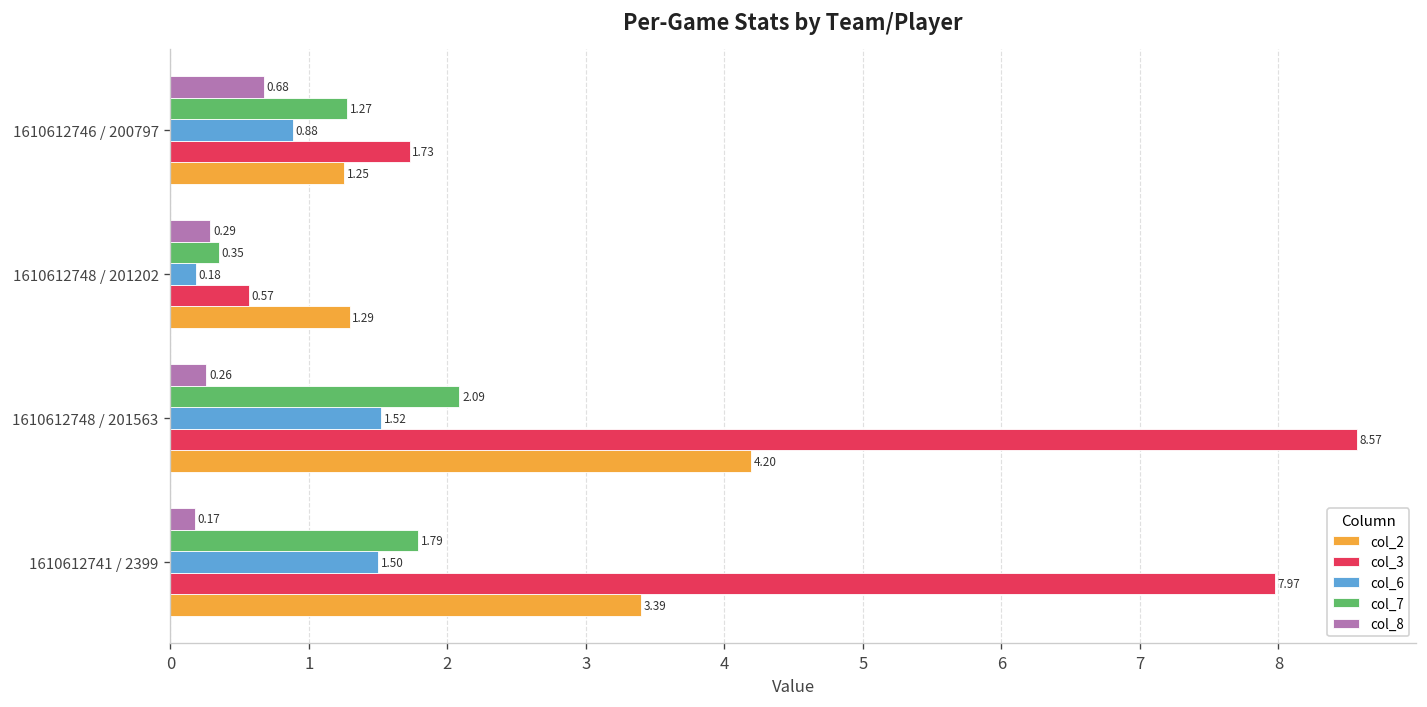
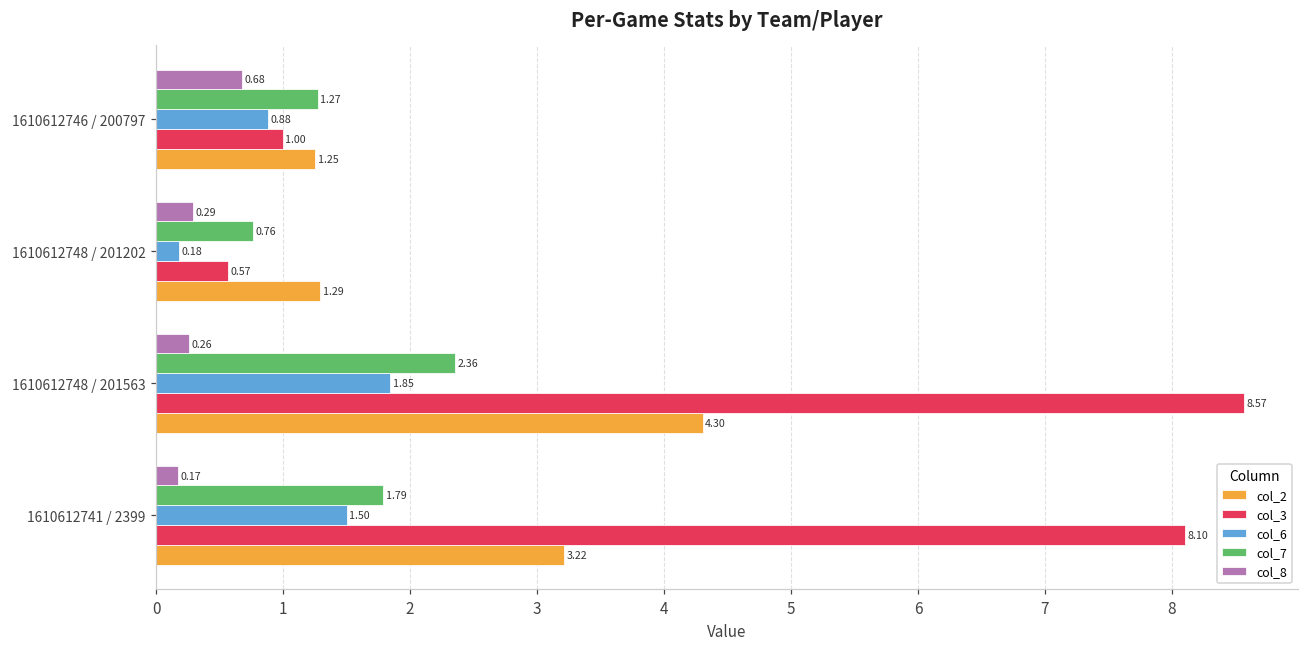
  {
    "col_2": {
      "1610612746 / 200797": 1.25,
      "1610612748 / 201202": 1.29,
-     "1610612748 / 201563": 4.20,
-     "1610612741 / 2399": 3.39
+     "1610612748 / 201563": 4.30,
+     "1610612741 / 2399": 3.22
    },
    "col_3": {
-     "1610612746 / 200797": 1.73,
+     "1610612746 / 200797": 1.00,
      "1610612748 / 201202": 0.57,
      "1610612748 / 201563": 8.57,
-     "1610612741 / 2399": 7.97
+     "1610612741 / 2399": 8.10
    },
    "col_6": {
      "1610612746 / 200797": 0.88,
      "1610612748 / 201202": 0.18,
-     "1610612748 / 201563": 1.52,
+     "1610612748 / 201563": 1.85,
      "1610612741 / 2399": 1.50
    },
    "col_7": {
      "1610612746 / 200797": 1.27,
-     "1610612748 / 201202": 0.35,
-     "1610612748 / 201563": 2.09,
+     "1610612748 / 201202": 0.76,
+     "1610612748 / 201563": 2.36,
      "1610612741 / 2399": 1.79
    },
    "col_8": {
      "1610612746 / 200797": 0.68,
      "1610612748 / 201202": 0.29,
      "1610612748 / 201563": 0.26,
      "1610612741 / 2399": 0.17
    }
  }
